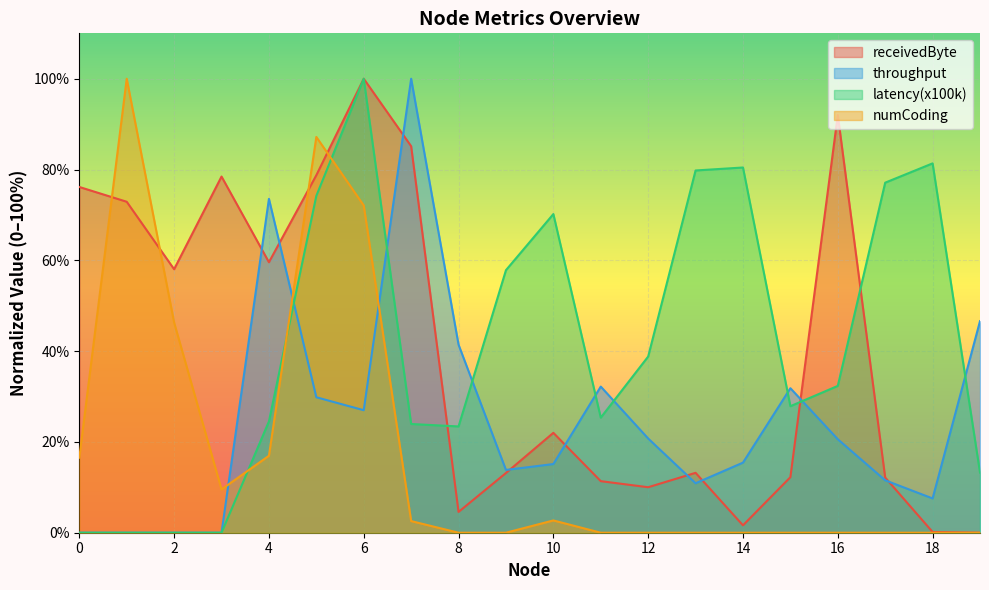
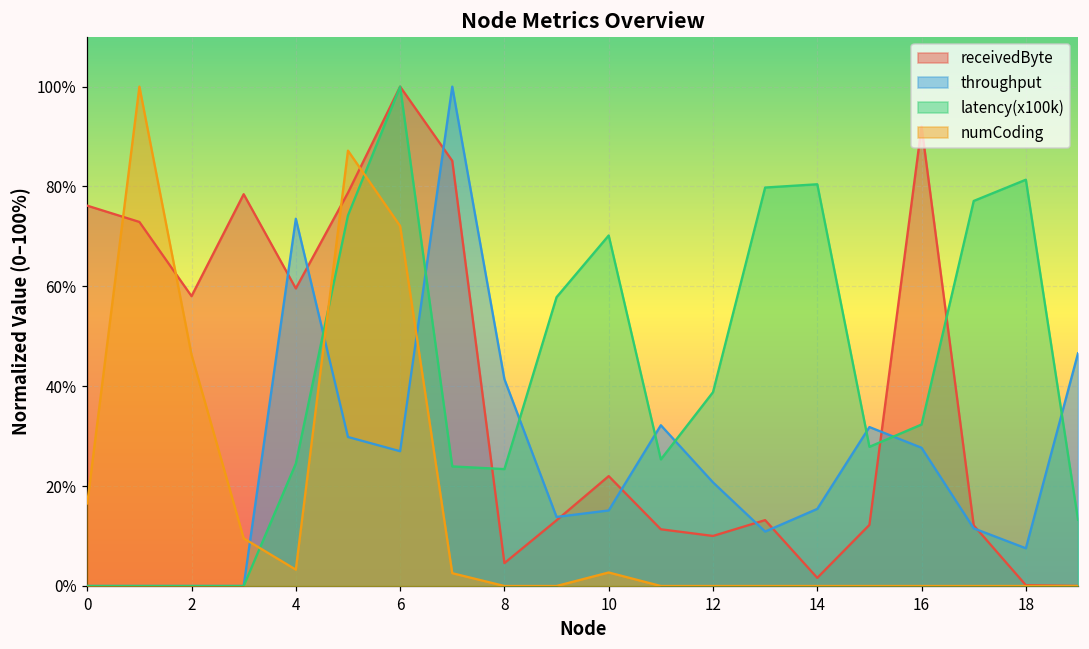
  {
    "receivedByte": {
      "0": "76%",
      "2": "58%",
      "4": "60%",
      "8": "5%",
      "10": "22%",
      "12": "10%",
      "14": "2%"
    },
    "throughput": {
      "4": "74%",
      "6": "27%",
      "8": "41%",
      "10": "15%",
      "12": "21%",
      "14": "15%",
-     "16": "21%",
+     "16": "28%",
      "18": "8%"
    },
    "latency(x100k)": {
      "4": "25%",
      "8": "23%",
      "10": "70%",
      "12": "39%",
      "14": "80%",
      "16": "32%",
      "18": "81%"
    },
    "numCoding": {
      "0": "17%",
      "2": "46%",
-     "4": "17%",
+     "4": "3%",
      "6": "72%",
      "8": "0%",
      "10": "3%",
      "12": "0%",
      "14": "0%",
      "16": "0%"
    }
  }
